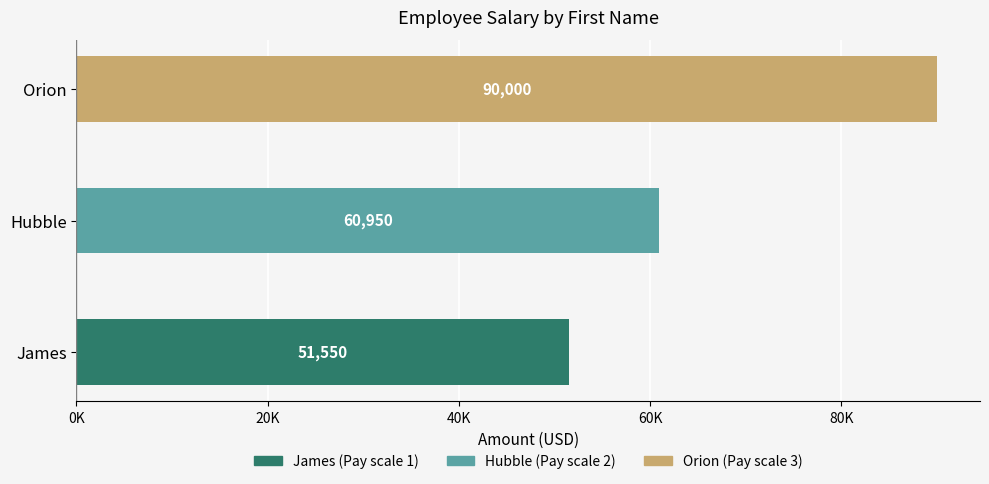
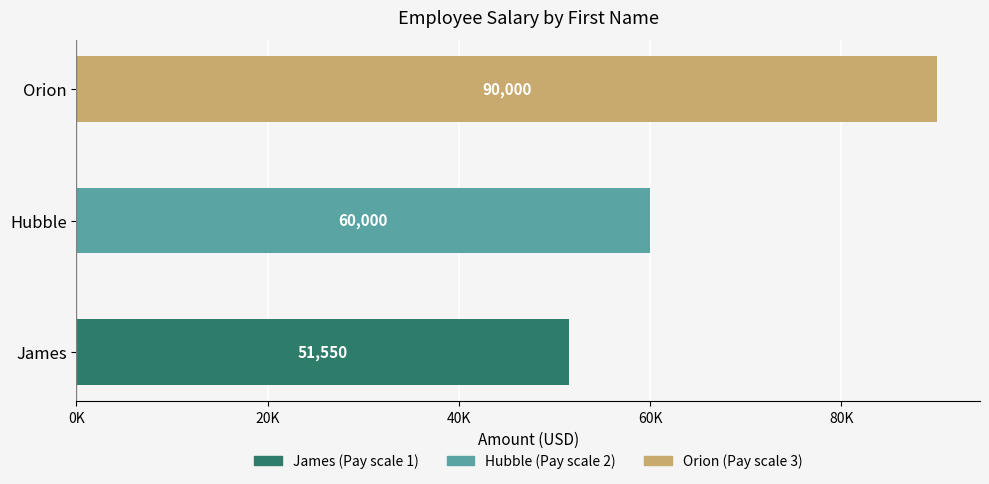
  {
    "Orion": "90,000",
-   "Hubble": "60,950",
+   "Hubble": "60,000",
    "James": "51,550"
  }
